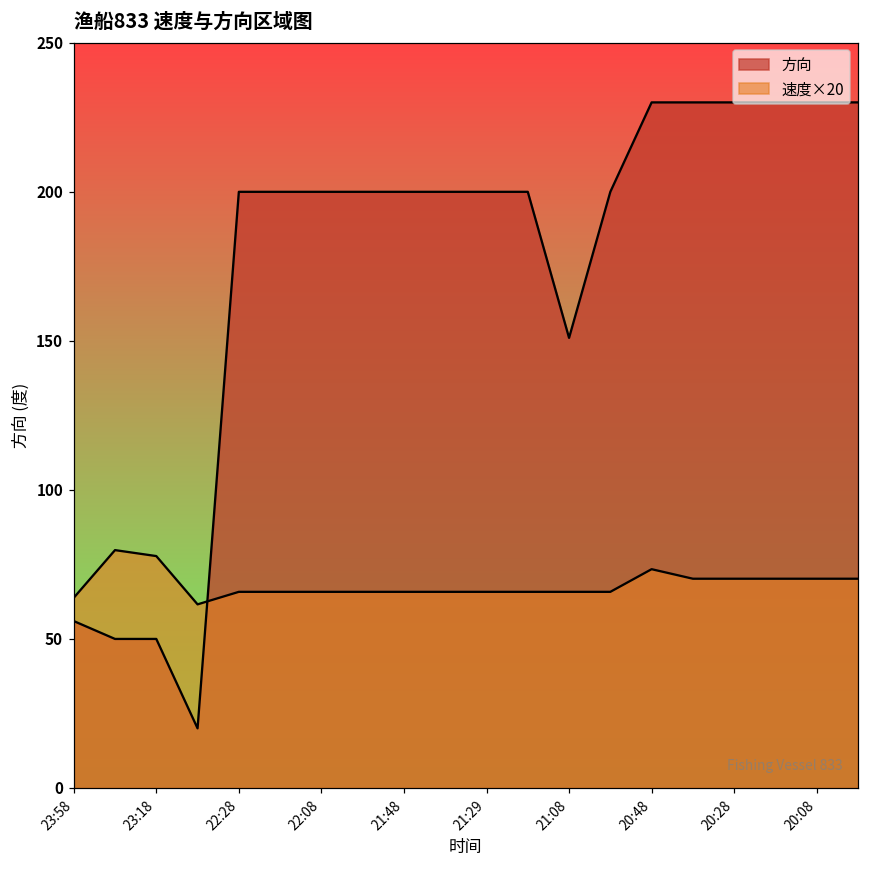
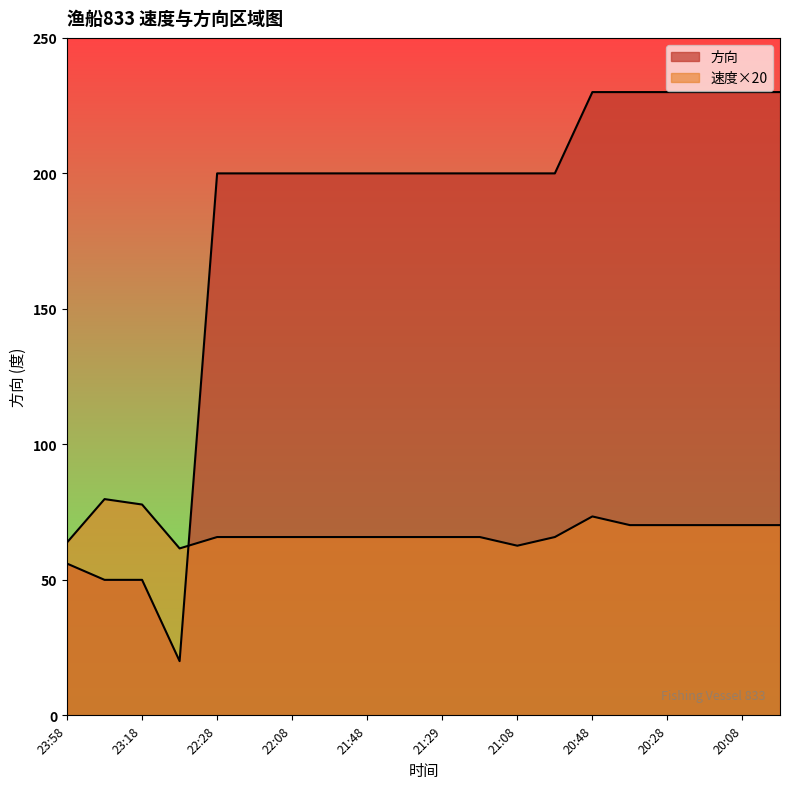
  {
    "方向": {
      "23:58": 56,
      "23:18": 50,
      "22:28": 200,
      "21:29": 200,
-     "21:08": 151,
+     "21:08": 200,
      "20:48": 230,
      "20:28": 230,
      "20:08": 230
    },
    "速度×20": {
      "23:58": 64,
      "23:18": 78,
      "22:28": 66,
      "21:29": 66,
-     "21:08": 66,
+     "21:08": 63,
      "20:48": 73,
      "20:28": 70,
      "20:08": 70
    }
  }
